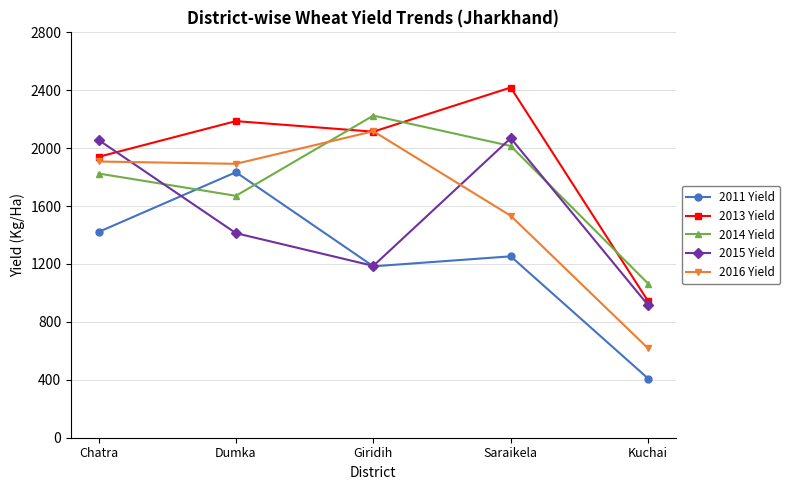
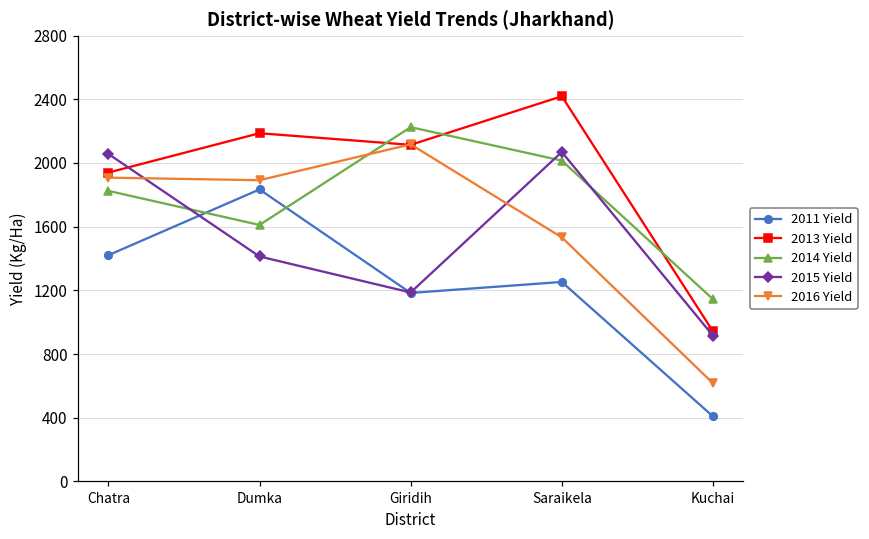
  {
    "2011 Yield": {
      "Chatra": 1420,
      "Dumka": 1830,
      "Saraikela": 1250,
      "Kuchai": 410
    },
    "2013 Yield": {
      "Chatra": 1940,
      "Dumka": 2190,
      "Saraikela": 2420,
      "Kuchai": 940
    },
    "2014 Yield": {
      "Chatra": 1830,
-     "Dumka": 1670,
+     "Dumka": 1610,
      "Giridih": 2230,
      "Saraikela": 2020,
-     "Kuchai": 1070
+     "Kuchai": 1150
    },
    "2015 Yield": {
      "Chatra": 2060,
      "Dumka": 1410,
      "Saraikela": 2070,
      "Kuchai": 920
    },
    "2016 Yield": {
      "Chatra": 1910,
      "Dumka": 1890,
      "Saraikela": 1530,
      "Kuchai": 620
    }
  }
